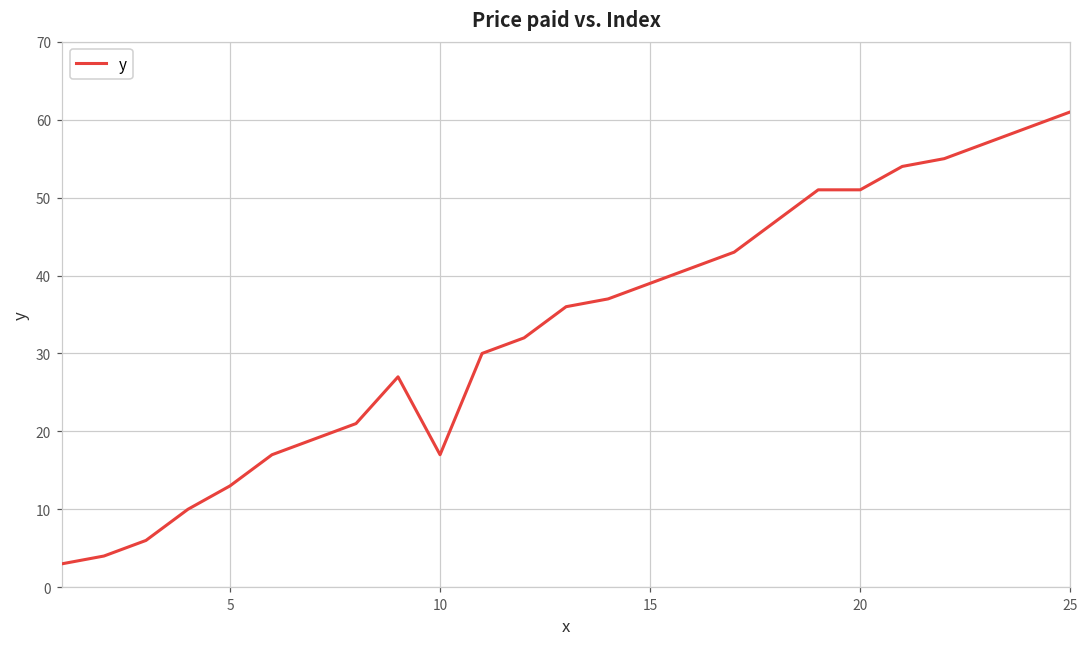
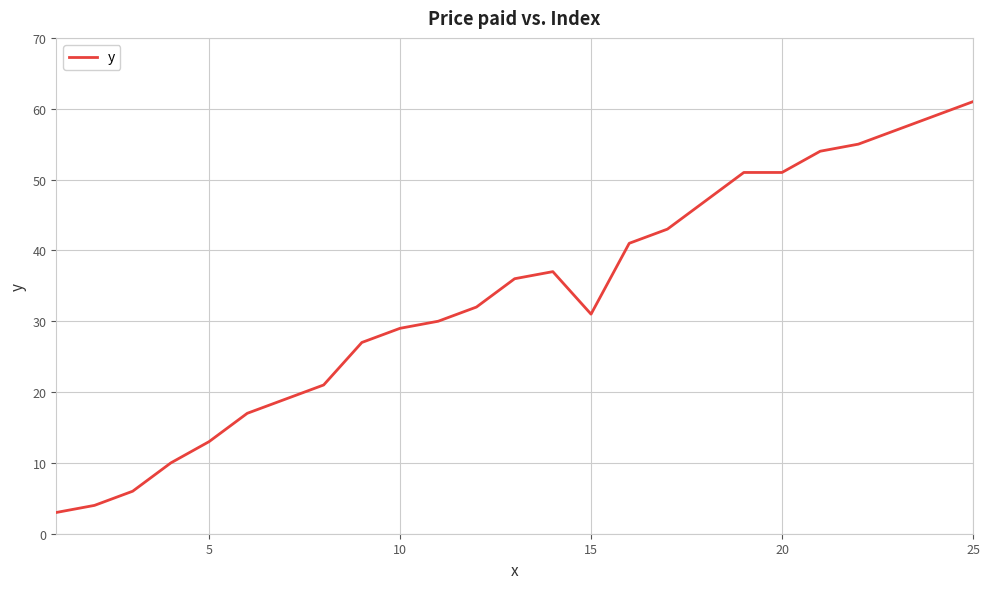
  {
    "5": 13,
-   "10": 17,
-   "15": 39,
+   "10": 29,
+   "15": 31,
    "20": 51,
    "25": 61
  }
